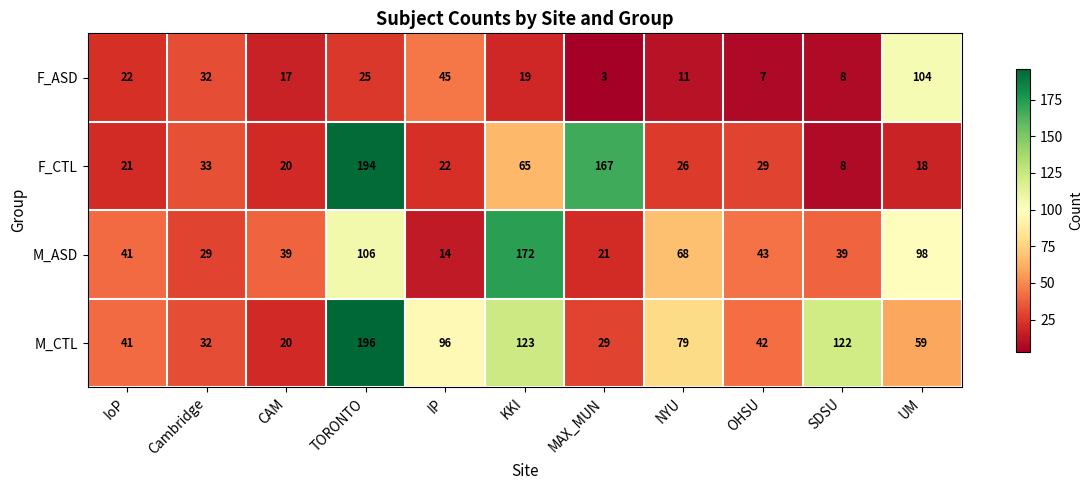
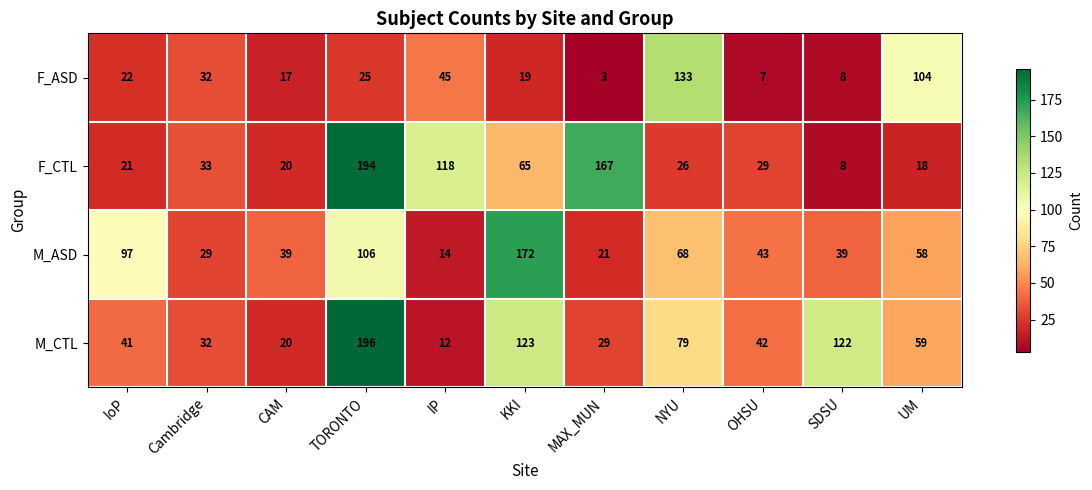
  {
    "F_ASD": {
      "IoP": 22,
      "Cambridge": 32,
      "CAM": 17,
      "TORONTO": 25,
      "IP": 45,
      "KKI": 19,
      "MAX_MUN": 3,
-     "NYU": 11,
+     "NYU": 133,
      "OHSU": 7,
      "SDSU": 8,
      "UM": 104
    },
    "F_CTL": {
      "IoP": 21,
      "Cambridge": 33,
      "CAM": 20,
      "TORONTO": 194,
-     "IP": 22,
+     "IP": 118,
      "KKI": 65,
      "MAX_MUN": 167,
      "NYU": 26,
      "OHSU": 29,
      "SDSU": 8,
      "UM": 18
    },
    "M_ASD": {
-     "IoP": 41,
+     "IoP": 97,
      "Cambridge": 29,
      "CAM": 39,
      "TORONTO": 106,
      "IP": 14,
      "KKI": 172,
      "MAX_MUN": 21,
      "NYU": 68,
      "OHSU": 43,
      "SDSU": 39,
-     "UM": 98
+     "UM": 58
    },
    "M_CTL": {
      "IoP": 41,
      "Cambridge": 32,
      "CAM": 20,
      "TORONTO": 196,
-     "IP": 96,
+     "IP": 12,
      "KKI": 123,
      "MAX_MUN": 29,
      "NYU": 79,
      "OHSU": 42,
      "SDSU": 122,
      "UM": 59
    }
  }
